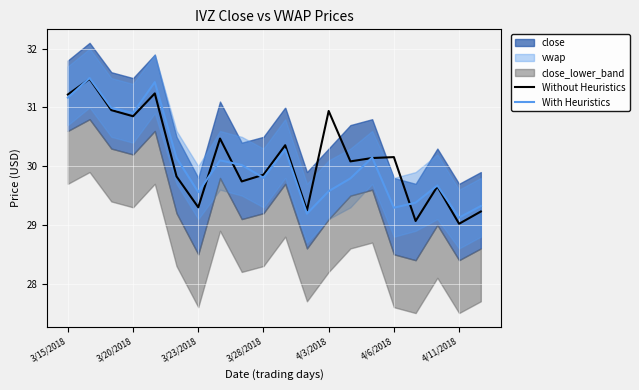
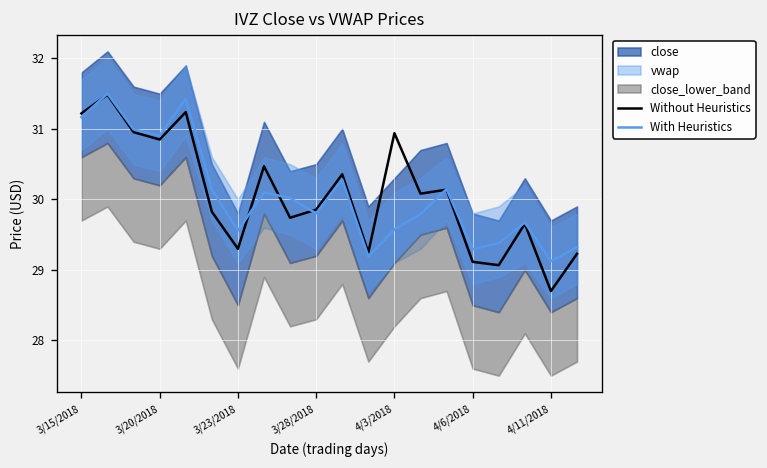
  {
    "Without Heuristics": {
      "3/15/2018": 31.2,
      "3/20/2018": 30.9,
      "3/23/2018": 29.3,
      "3/28/2018": 29.9,
      "4/3/2018": 30.9,
-     "4/6/2018": 30.2,
-     "4/11/2018": 29.0
+     "4/6/2018": 29.1,
+     "4/11/2018": 28.7
    }
  }
